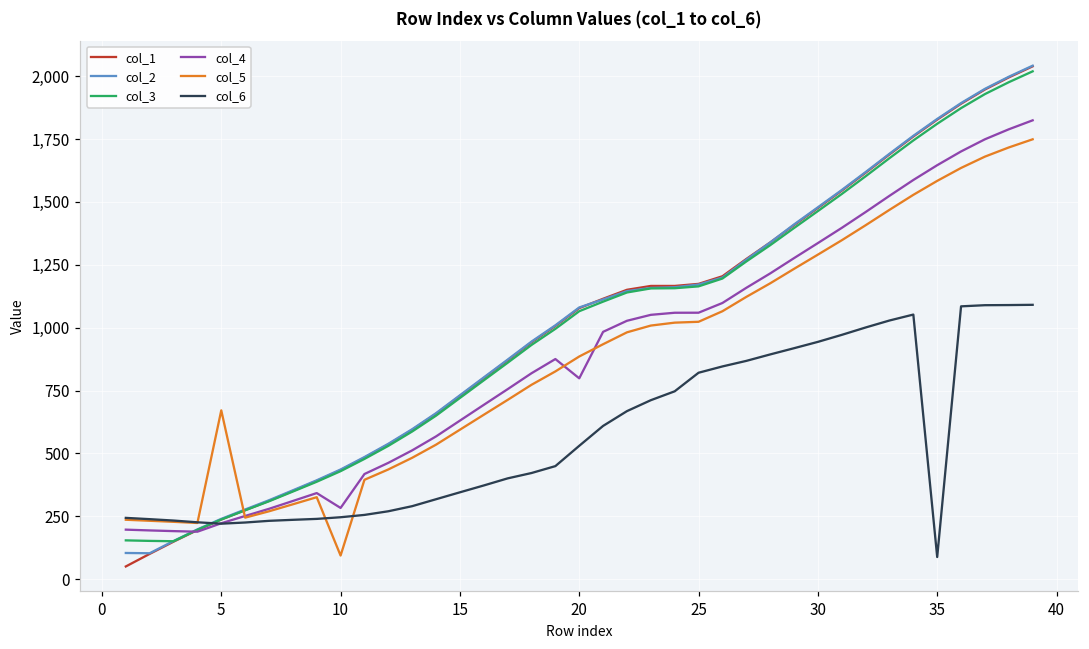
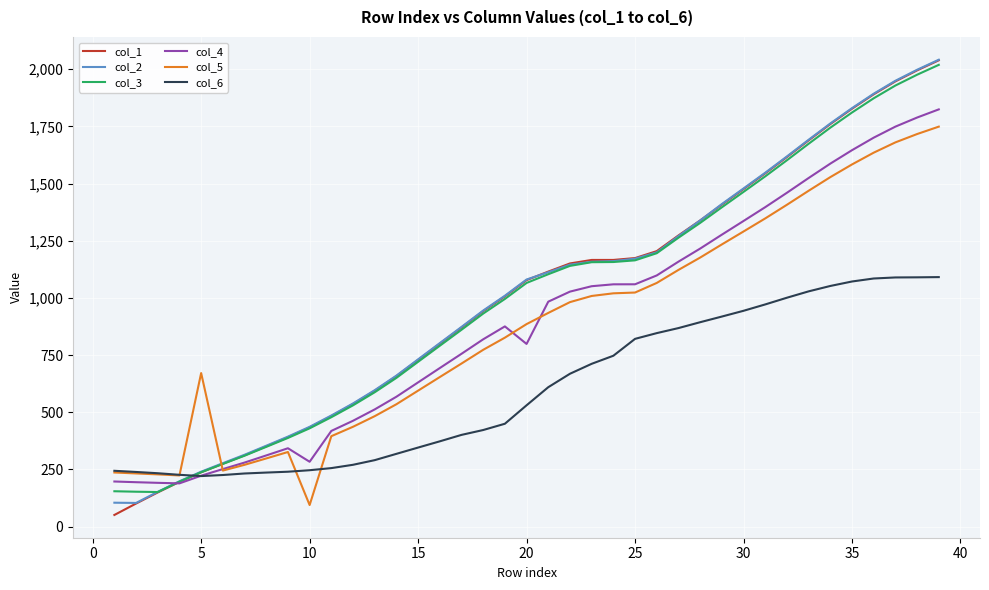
  {
    "col_3": {
      "20": "1,070",
      "30": "1,460",
      "35": "1,810"
    },
    "col_4": {
      "10": "280",
      "15": "630",
      "20": "800",
      "25": "1,060",
      "30": "1,340",
      "35": "1,650"
    },
    "col_5": {
      "5": "670",
      "10": "90",
      "15": "590",
      "20": "890",
      "25": "1,020",
      "30": "1,290",
      "35": "1,580"
    },
    "col_6": {
      "10": "250",
      "15": "350",
      "20": "530",
      "25": "820",
      "30": "940",
-     "35": "90"
+     "35": "1,070"
    }
  }
